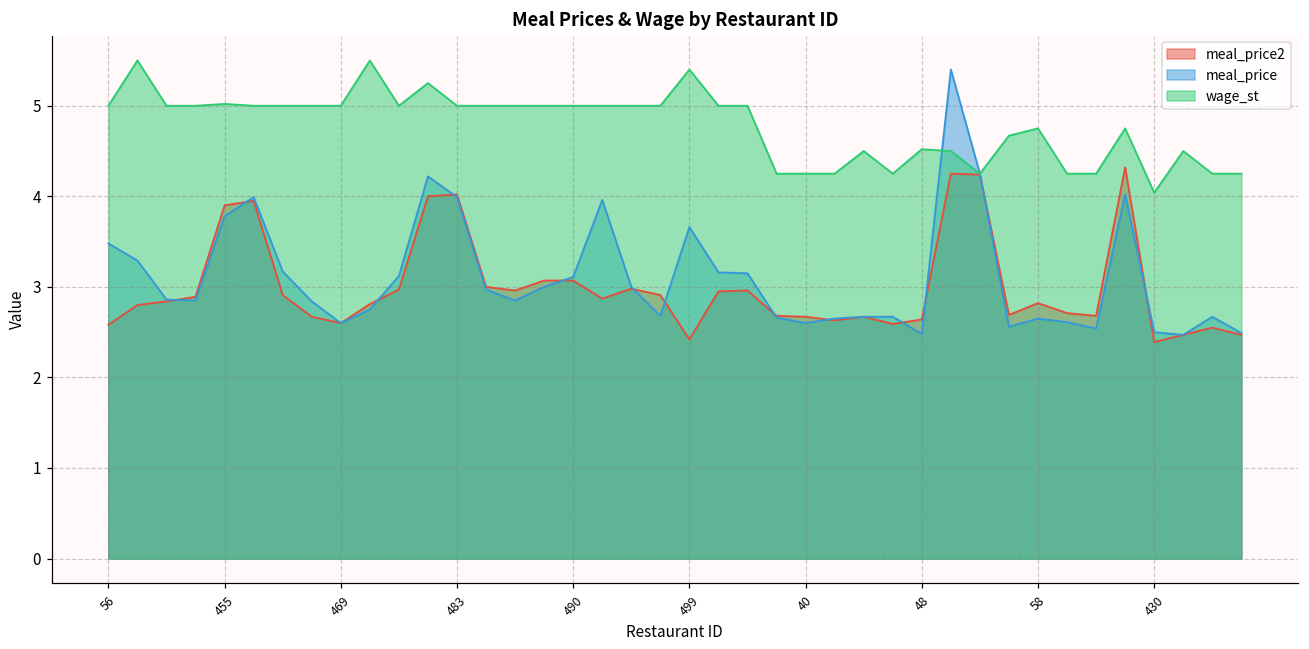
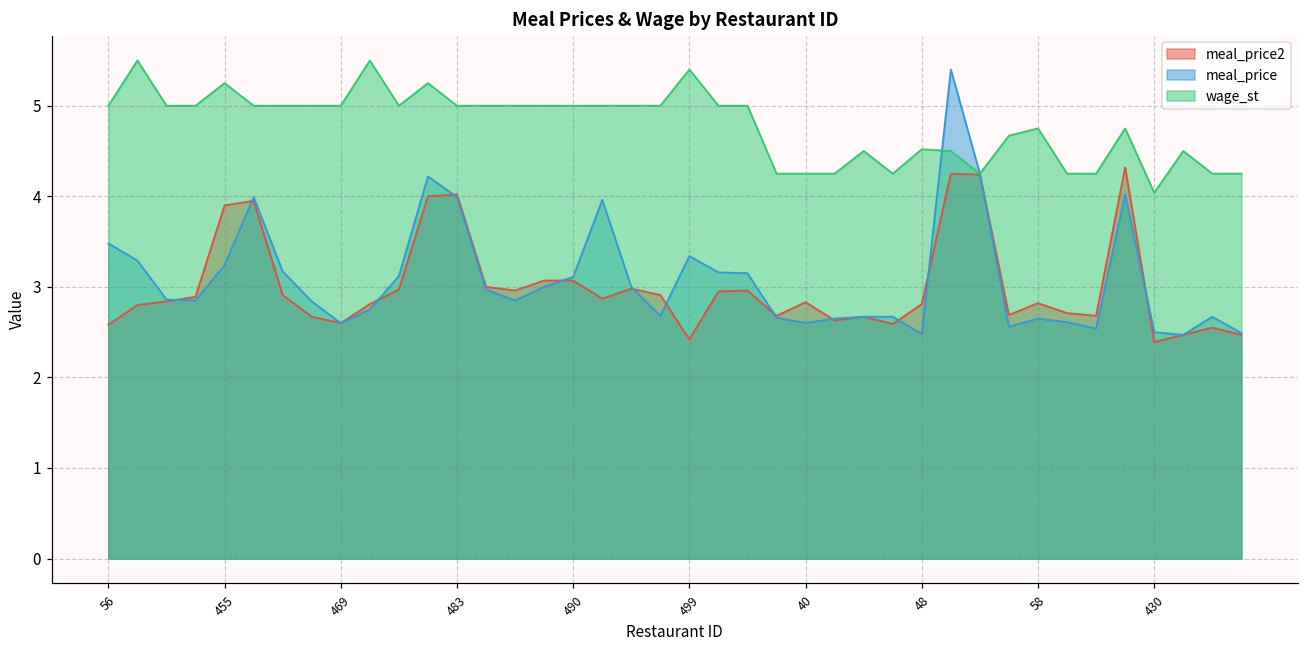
  {
    "meal_price2": {
      "56": 2.6,
      "455": 3.9,
      "490": 3.1,
      "499": 2.4,
-     "40": 2.7,
-     "48": 2.6,
+     "40": 2.8,
+     "48": 2.8,
      "58": 2.8,
      "430": 2.4
    },
    "meal_price": {
      "56": 3.5,
-     "455": 3.8,
+     "455": 3.2,
      "490": 3.1,
-     "499": 3.7,
+     "499": 3.3,
      "40": 2.6,
      "48": 2.5,
      "58": 2.7,
      "430": 2.5
    },
    "wage_st": {
      "56": 5.0,
-     "455": 5.0,
+     "455": 5.3,
      "469": 5.0,
      "483": 5.0,
      "490": 5.0,
      "499": 5.4,
      "40": 4.3,
      "48": 4.5,
      "58": 4.8,
      "430": 4.0
    }
  }
